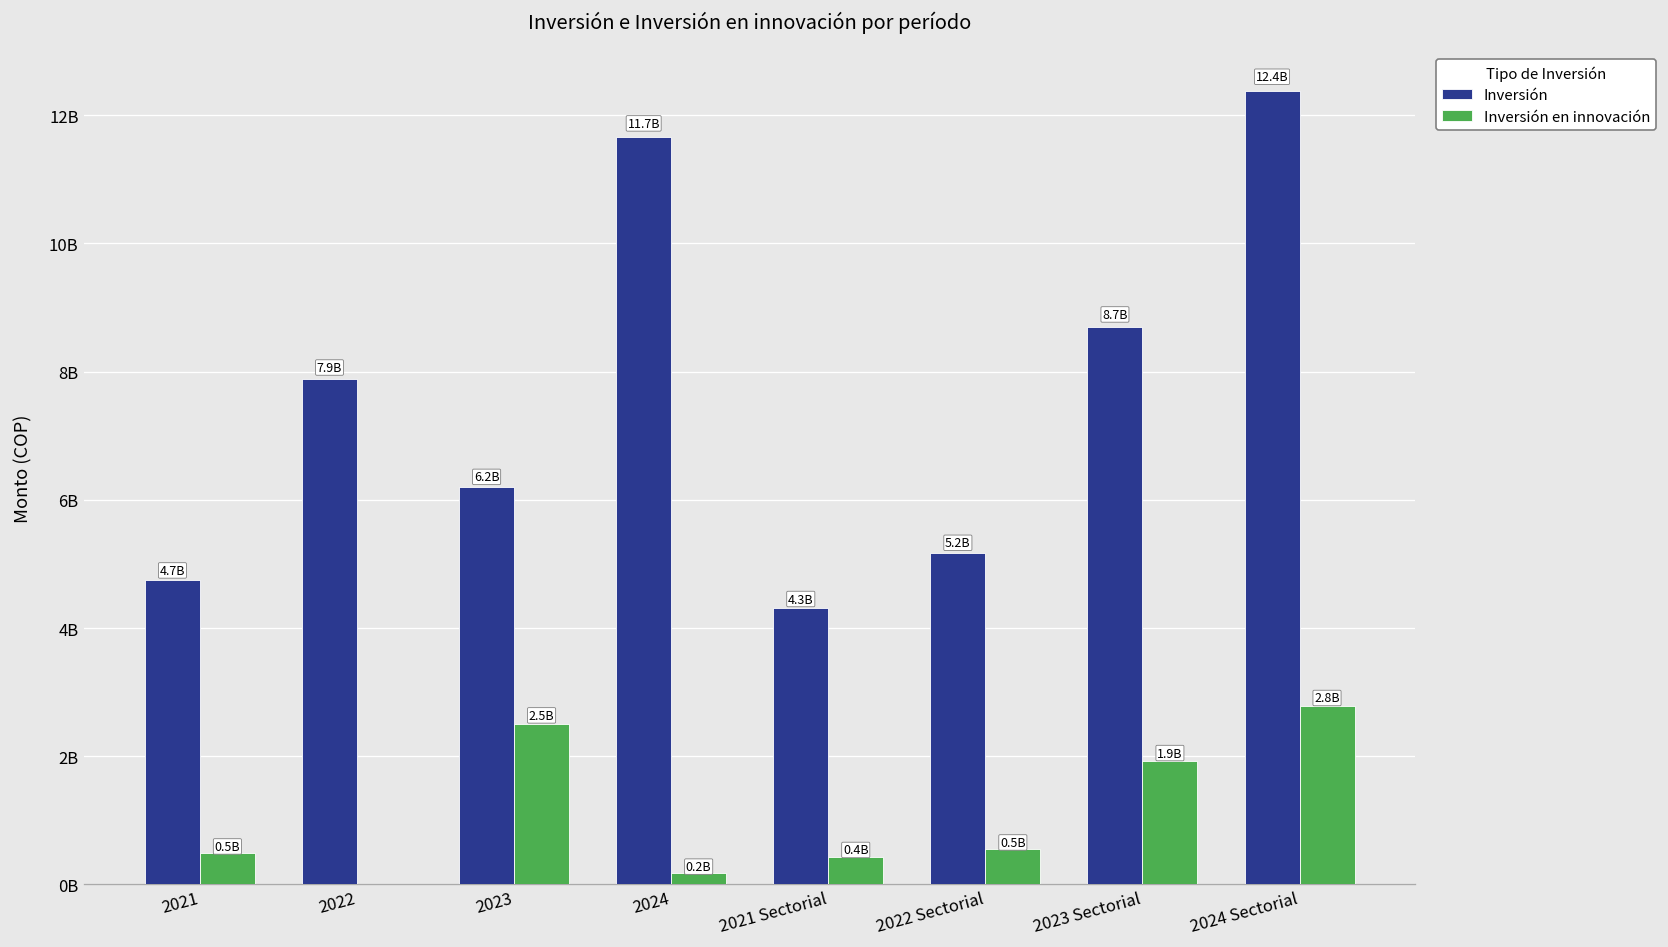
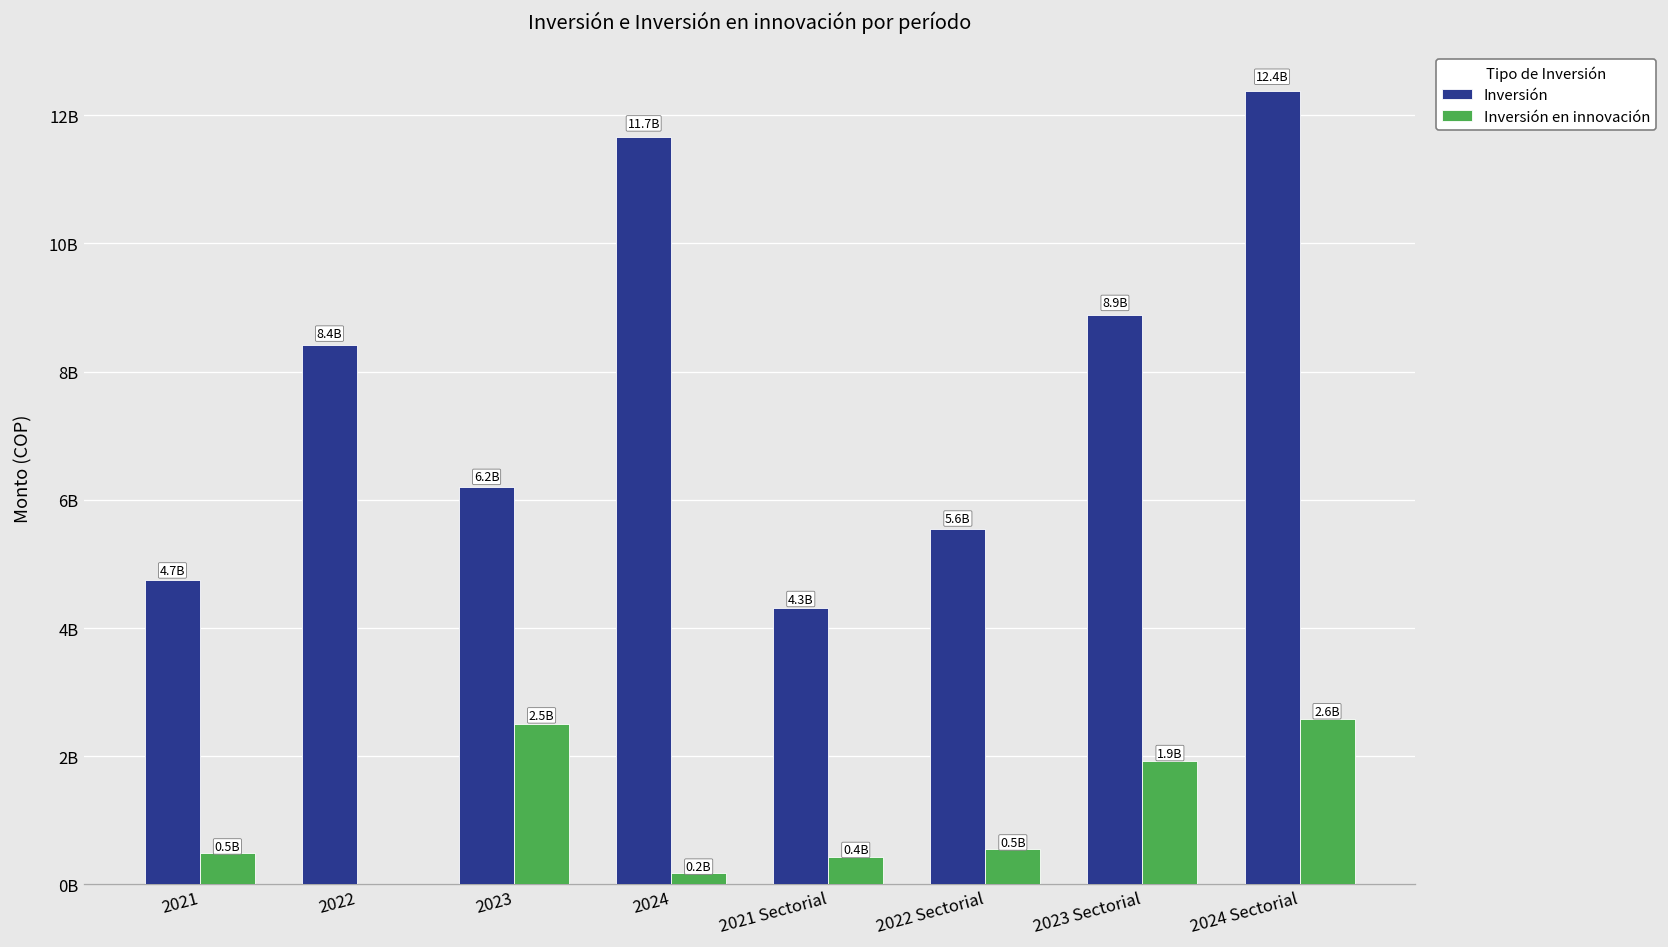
  {
    "Inversión": {
-     "2022": "7.9B",
-     "2022 Sectorial": "5.2B",
-     "2023 Sectorial": "8.7B"
+     "2022": "8.4B",
+     "2022 Sectorial": "5.6B",
+     "2023 Sectorial": "8.9B"
    },
    "Inversión en innovación": {
-     "2024 Sectorial": "2.8B"
+     "2024 Sectorial": "2.6B"
    }
  }
